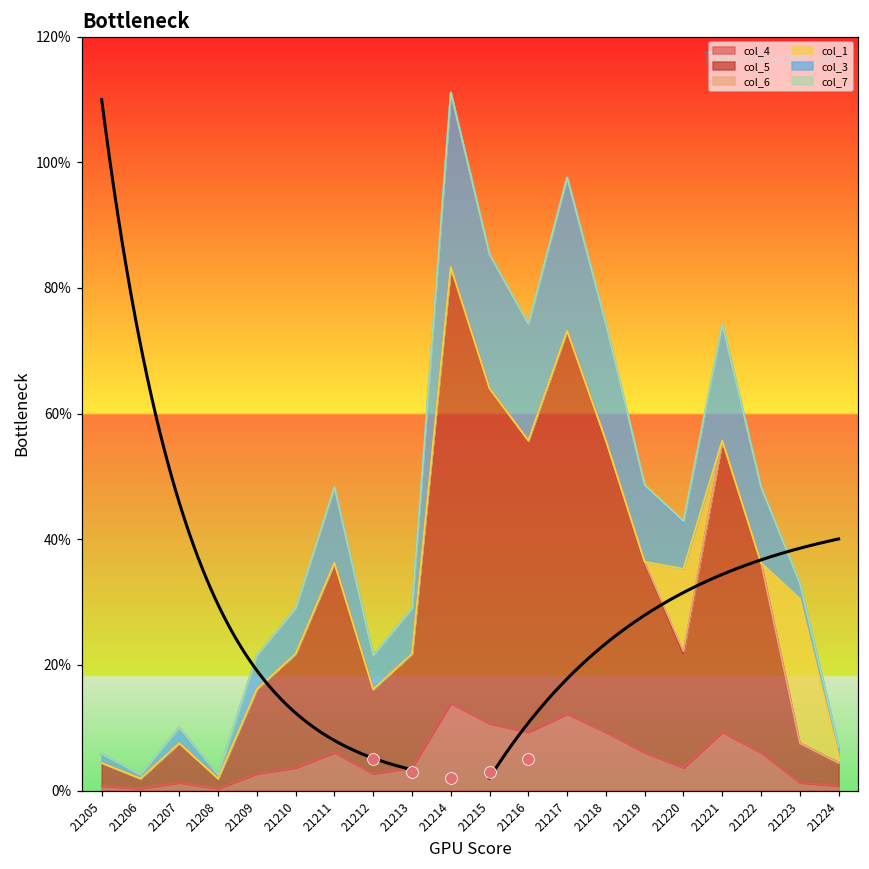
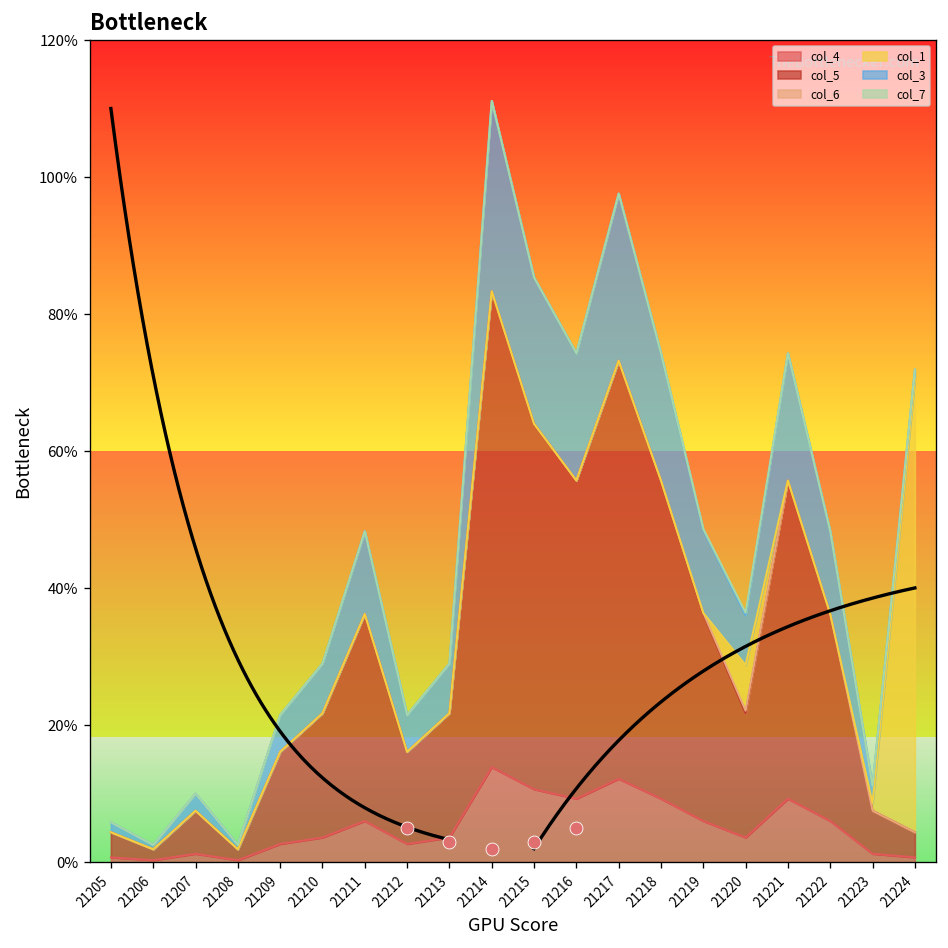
  {
    "col_1": {
-     "21220": "13%",
-     "21223": "23%",
-     "21224": "1%"
+     "21220": "7%",
+     "21223": "1%",
+     "21224": "66%"
    }
  }
